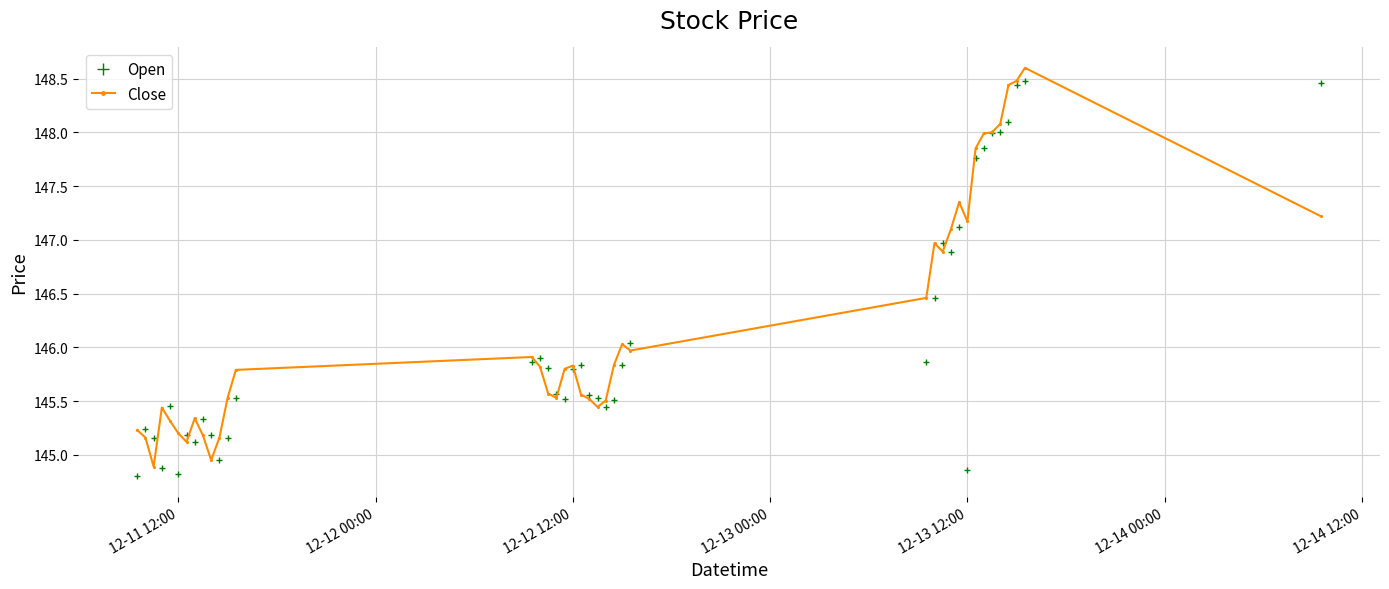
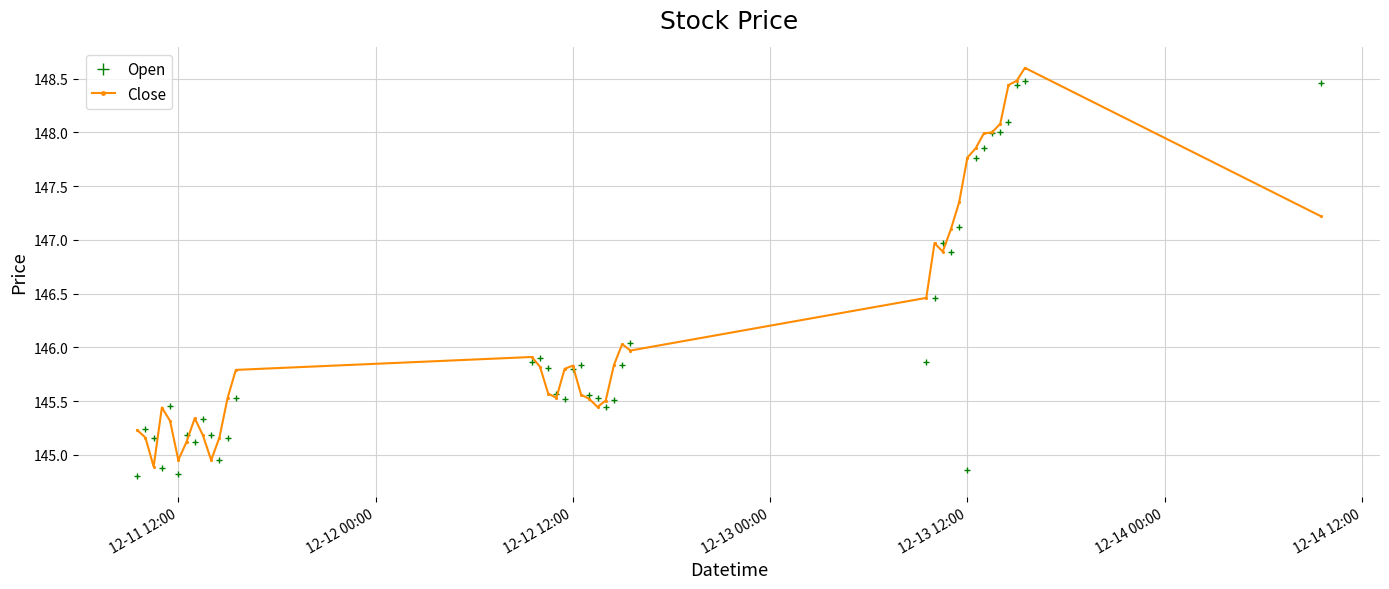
  {
    "Open": {
      "12-11 12:00": 144.82,
      "12-12 12:00": 145.80,
      "12-13 12:00": 144.85
    },
    "Close": {
-     "12-11 12:00": 145.20,
+     "12-11 12:00": 144.95,
      "12-12 12:00": 145.83,
-     "12-13 12:00": 147.17
+     "12-13 12:00": 147.76
    }
  }
